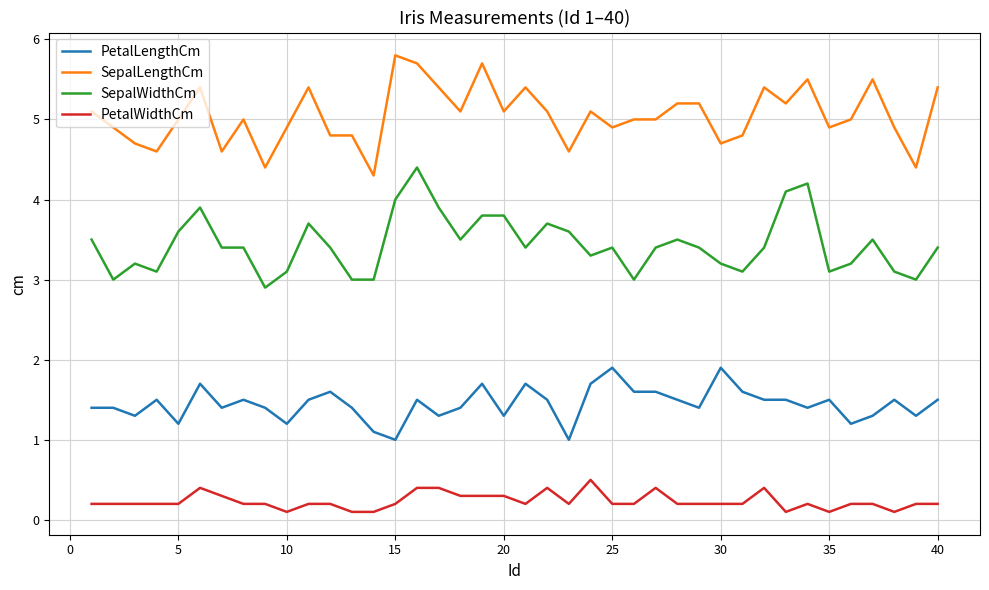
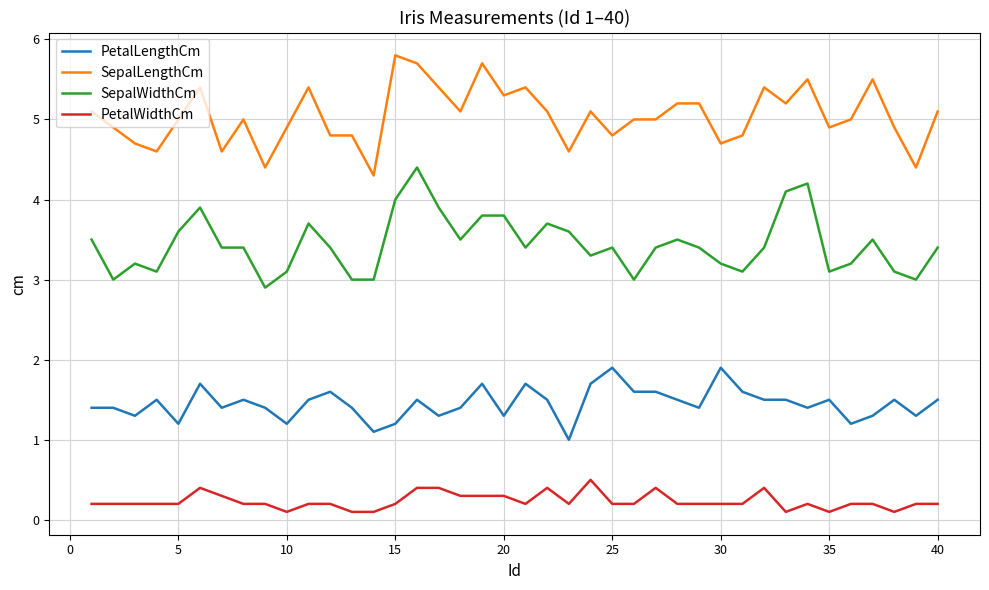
  {
    "PetalLengthCm": {
      "5": 1.2,
      "10": 1.2,
-     "15": 1.0,
+     "15": 1.2,
      "20": 1.3,
      "25": 1.9,
      "30": 1.9,
      "35": 1.5,
      "40": 1.5
    },
    "SepalLengthCm": {
      "10": 4.9,
      "15": 5.8,
-     "20": 5.1,
-     "25": 4.9,
+     "20": 5.3,
+     "25": 4.8,
      "30": 4.7,
      "35": 4.9,
-     "40": 5.4
+     "40": 5.1
    },
    "SepalWidthCm": {
      "5": 3.6,
      "10": 3.1,
      "15": 4.0,
      "20": 3.8,
      "25": 3.4,
      "30": 3.2,
      "35": 3.1,
      "40": 3.4
    },
    "PetalWidthCm": {
      "5": 0.2,
      "10": 0.1,
      "15": 0.2,
      "20": 0.3,
      "25": 0.2,
      "30": 0.2,
      "35": 0.1,
      "40": 0.2
    }
  }
